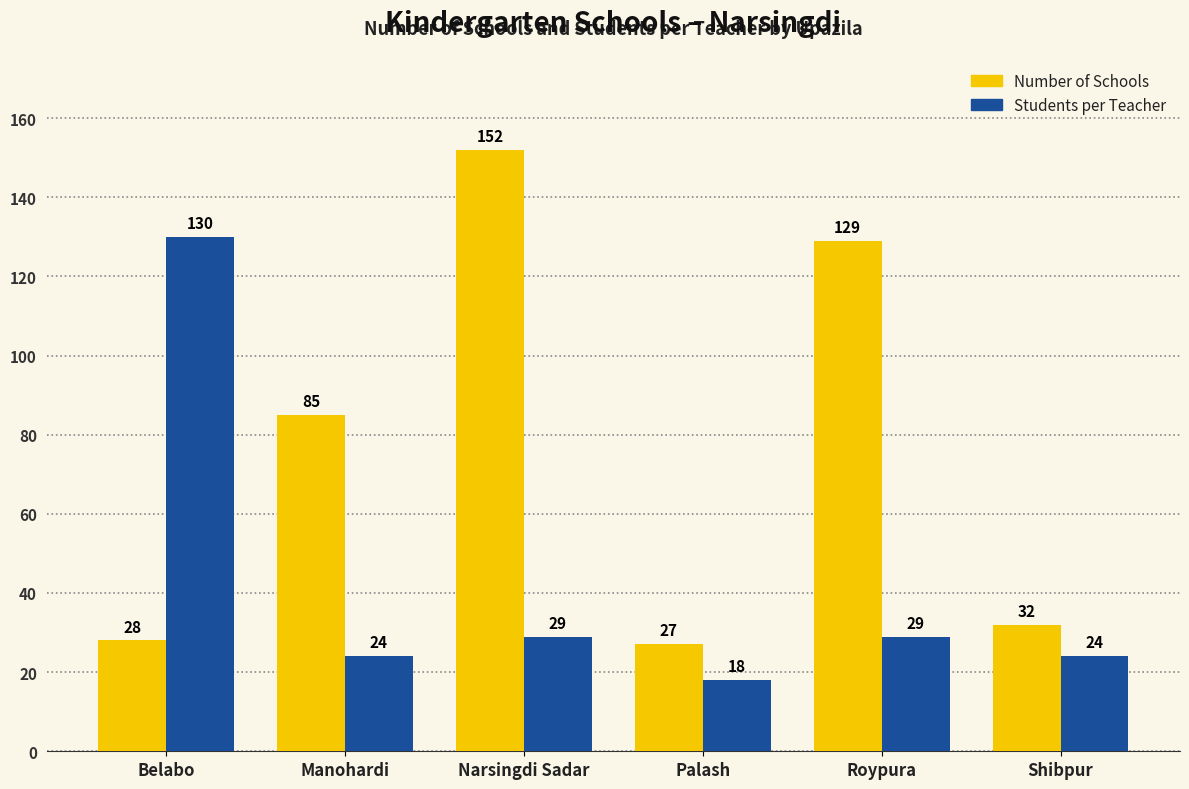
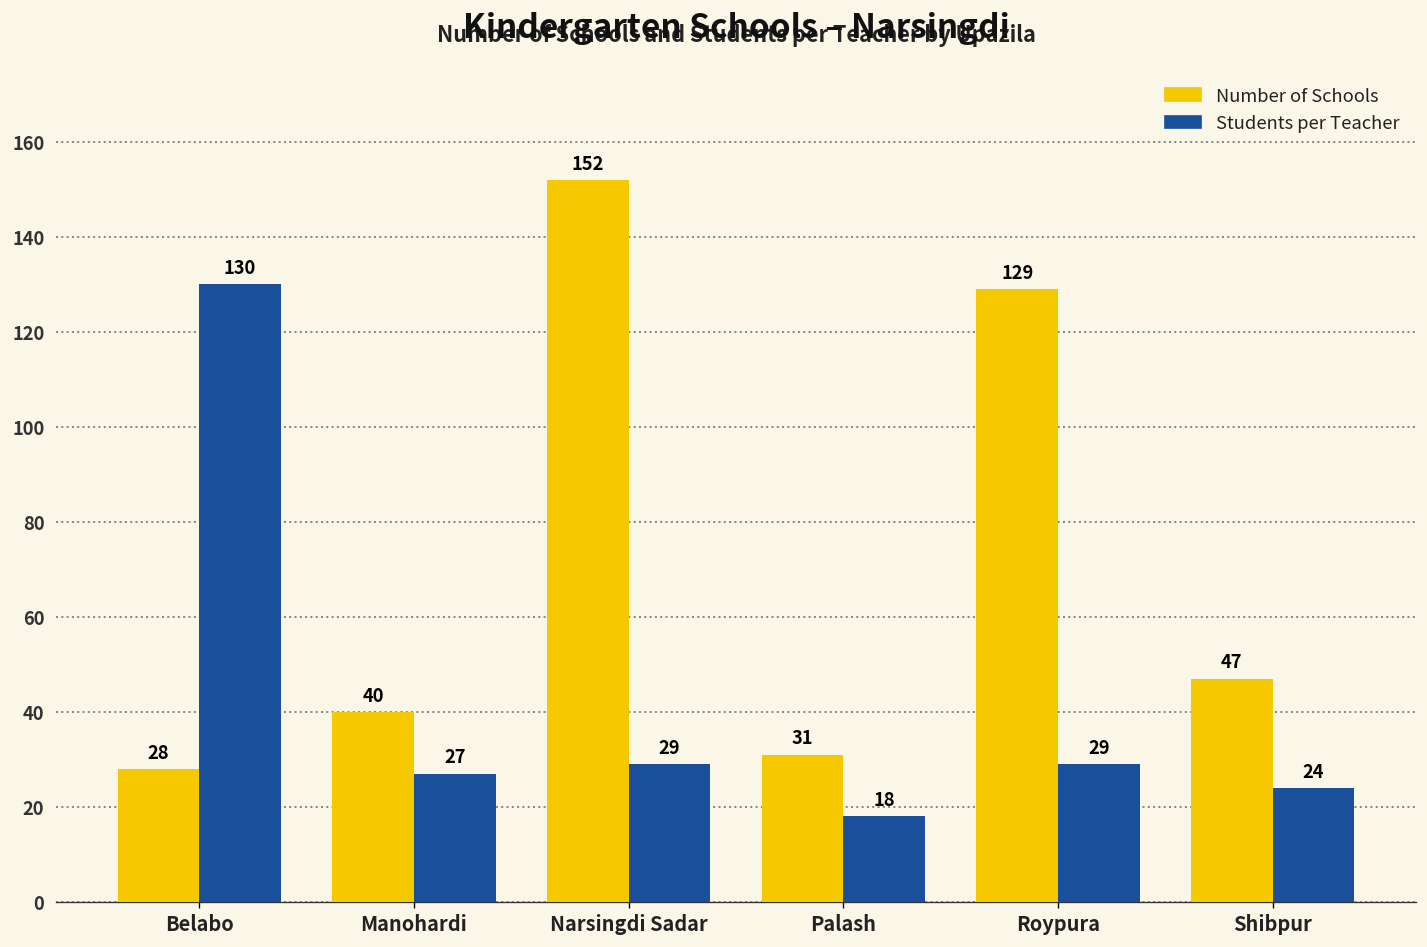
  {
    "Number of Schools": {
      "Belabo": 28,
-     "Manohardi": 85,
+     "Manohardi": 40,
      "Narsingdi Sadar": 152,
-     "Palash": 27,
+     "Palash": 31,
      "Roypura": 129,
-     "Shibpur": 32
+     "Shibpur": 47
    },
    "Students per Teacher": {
      "Belabo": 130,
-     "Manohardi": 24,
+     "Manohardi": 27,
      "Narsingdi Sadar": 29,
      "Palash": 18,
      "Roypura": 29,
      "Shibpur": 24
    }
  }
